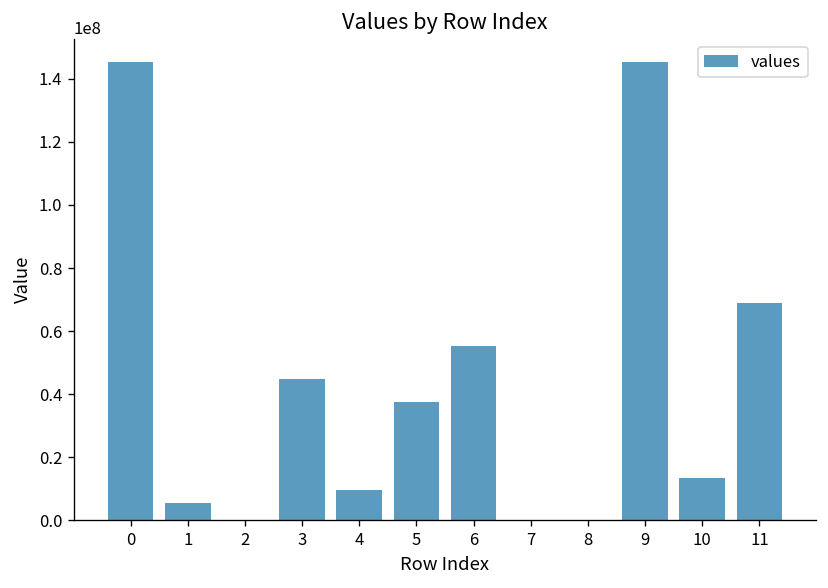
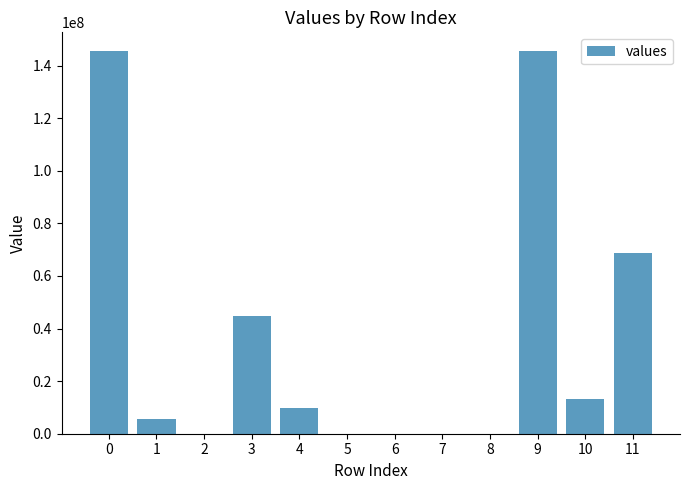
  {
    "0": 145000000,
    "1": 6000000,
    "2": 0,
    "3": 45000000,
    "4": 10000000,
-   "5": 37000000,
-   "6": 55000000,
+   "5": 0,
+   "6": 0,
    "9": 145000000,
    "10": 13000000,
    "11": 69000000
  }
